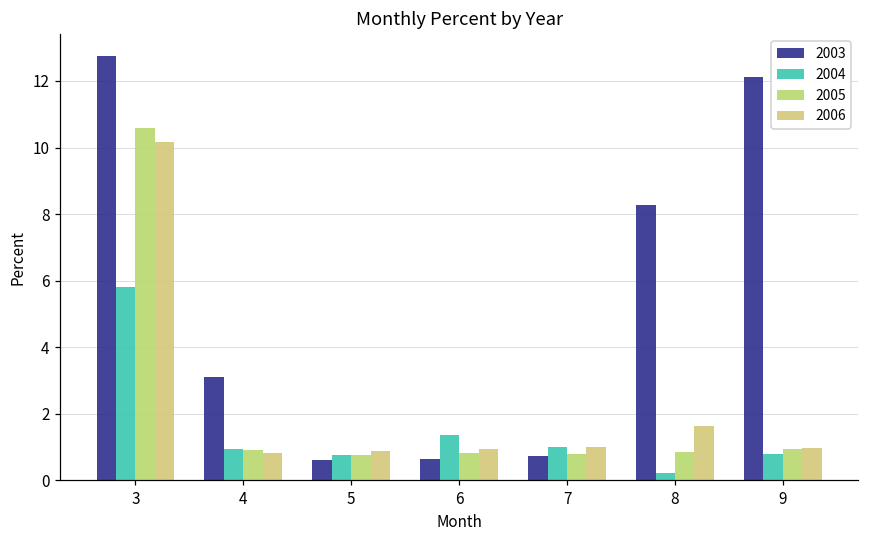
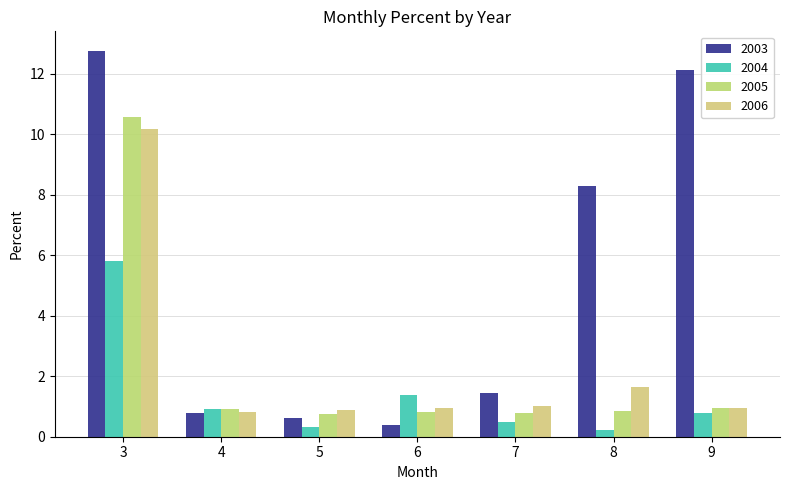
  {
    "2003": {
      "3": 12.8,
-     "4": 3.1,
+     "4": 0.8,
      "5": 0.6,
-     "6": 0.7,
-     "7": 0.7,
+     "6": 0.4,
+     "7": 1.4,
      "8": 8.3,
      "9": 12.1
    },
    "2004": {
      "3": 5.8,
      "4": 0.9,
-     "5": 0.8,
+     "5": 0.3,
      "6": 1.4,
-     "7": 1.0,
+     "7": 0.5,
      "8": 0.2,
      "9": 0.8
    }
  }
